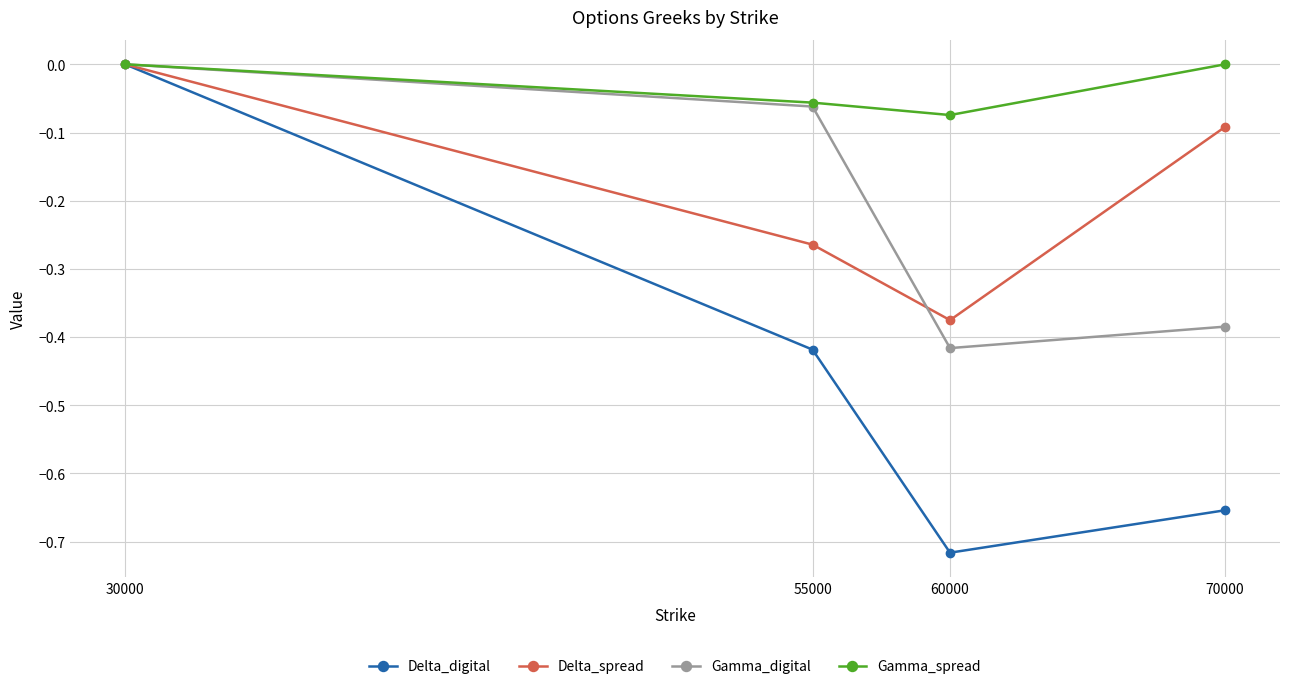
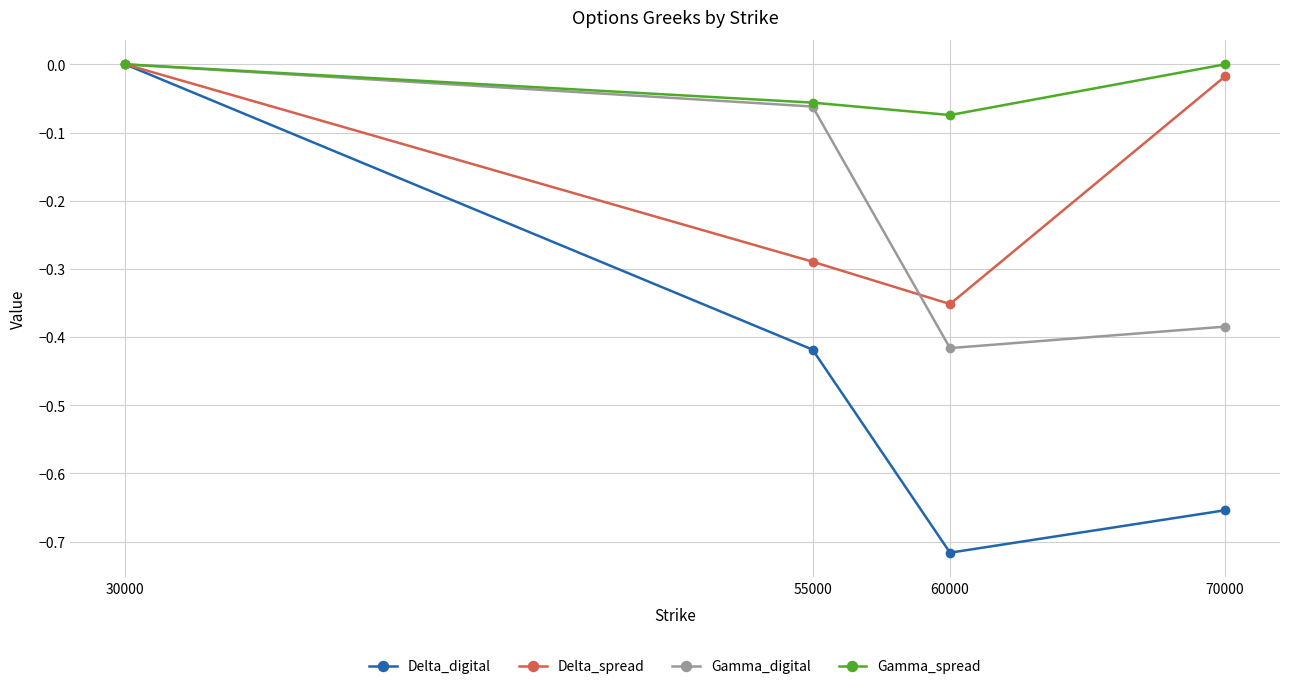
  {
    "Delta_digital": {
      "55000": -0.42,
      "60000": -0.72,
      "70000": -0.65
    },
    "Delta_spread": {
-     "55000": -0.26,
-     "60000": -0.38,
-     "70000": -0.09
+     "55000": -0.29,
+     "60000": -0.35,
+     "70000": -0.02
    },
    "Gamma_digital": {
      "55000": -0.06,
      "60000": -0.42,
      "70000": -0.38
    },
    "Gamma_spread": {
      "55000": -0.06,
      "60000": -0.07,
      "70000": 0.00
    }
  }
